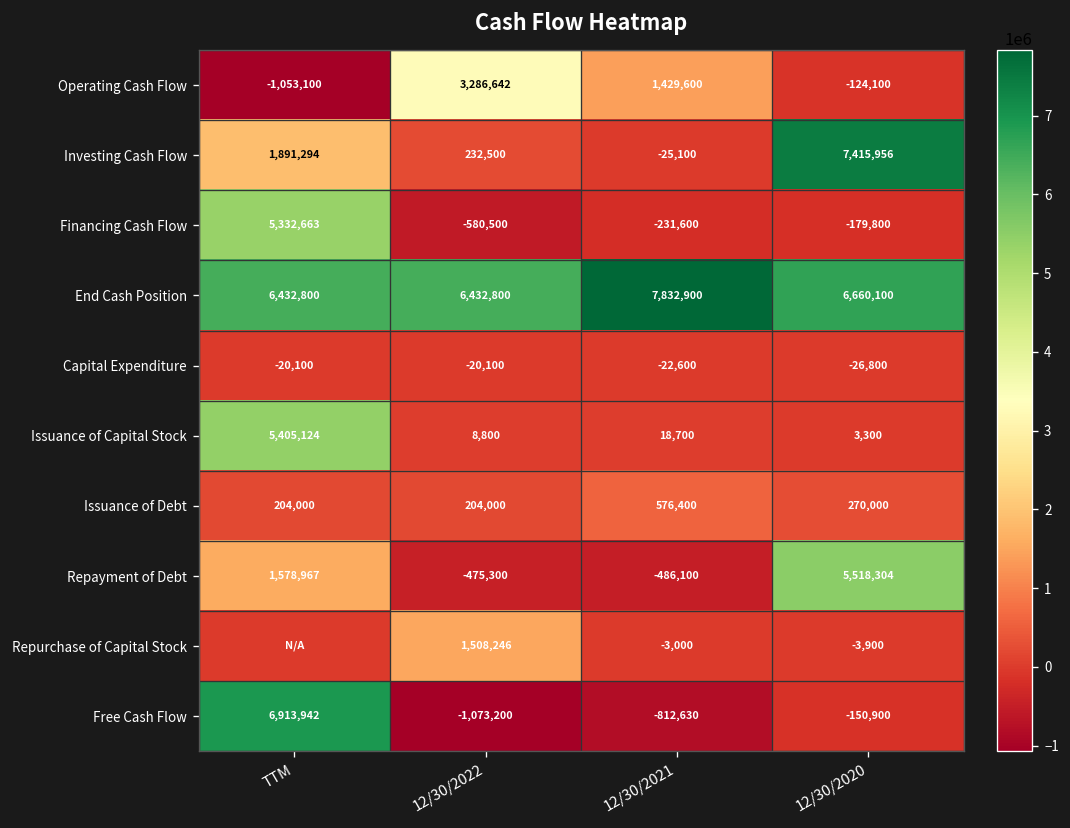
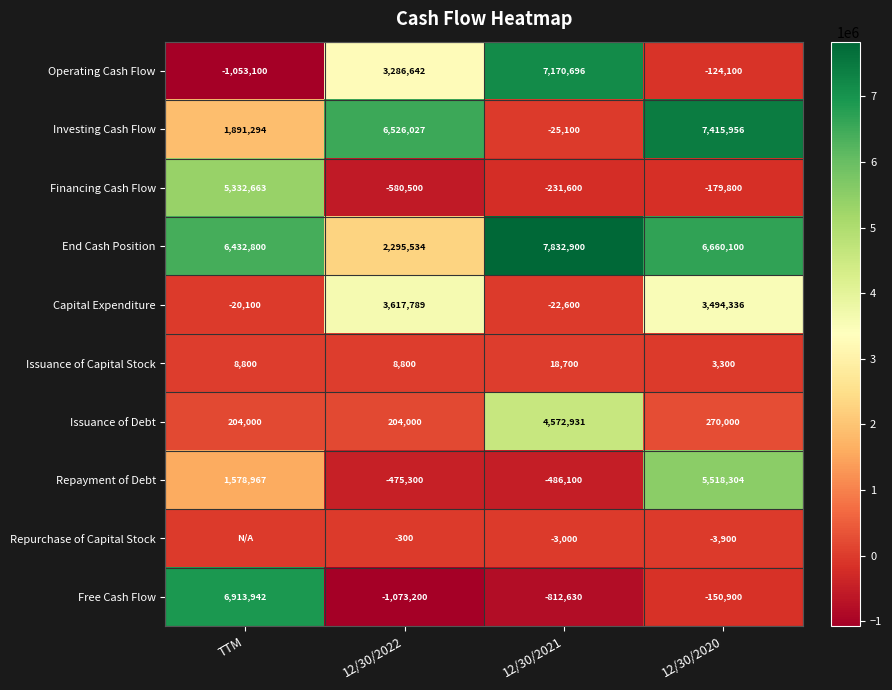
  {
    "Operating Cash Flow": {
      "TTM": "-1,053,100",
      "12/30/2022": "3,286,642",
-     "12/30/2021": "1,429,600",
+     "12/30/2021": "7,170,696",
      "12/30/2020": "-124,100"
    },
    "Investing Cash Flow": {
      "TTM": "1,891,294",
-     "12/30/2022": "232,500",
+     "12/30/2022": "6,526,027",
      "12/30/2021": "-25,100",
      "12/30/2020": "7,415,956"
    },
    "Financing Cash Flow": {
      "TTM": "5,332,663",
      "12/30/2022": "-580,500",
      "12/30/2021": "-231,600",
      "12/30/2020": "-179,800"
    },
    "End Cash Position": {
      "TTM": "6,432,800",
-     "12/30/2022": "6,432,800",
+     "12/30/2022": "2,295,534",
      "12/30/2021": "7,832,900",
      "12/30/2020": "6,660,100"
    },
    "Capital Expenditure": {
      "TTM": "-20,100",
-     "12/30/2022": "-20,100",
+     "12/30/2022": "3,617,789",
      "12/30/2021": "-22,600",
-     "12/30/2020": "-26,800"
+     "12/30/2020": "3,494,336"
    },
    "Issuance of Capital Stock": {
-     "TTM": "5,405,124",
+     "TTM": "8,800",
      "12/30/2022": "8,800",
      "12/30/2021": "18,700",
      "12/30/2020": "3,300"
    },
    "Issuance of Debt": {
      "TTM": "204,000",
      "12/30/2022": "204,000",
-     "12/30/2021": "576,400",
+     "12/30/2021": "4,572,931",
      "12/30/2020": "270,000"
    },
    "Repayment of Debt": {
      "TTM": "1,578,967",
      "12/30/2022": "-475,300",
      "12/30/2021": "-486,100",
      "12/30/2020": "5,518,304"
    },
    "Repurchase of Capital Stock": {
-     "12/30/2022": "1,508,246",
+     "12/30/2022": "-300",
      "12/30/2021": "-3,000",
      "12/30/2020": "-3,900"
    },
    "Free Cash Flow": {
      "TTM": "6,913,942",
      "12/30/2022": "-1,073,200",
      "12/30/2021": "-812,630",
      "12/30/2020": "-150,900"
    }
  }
